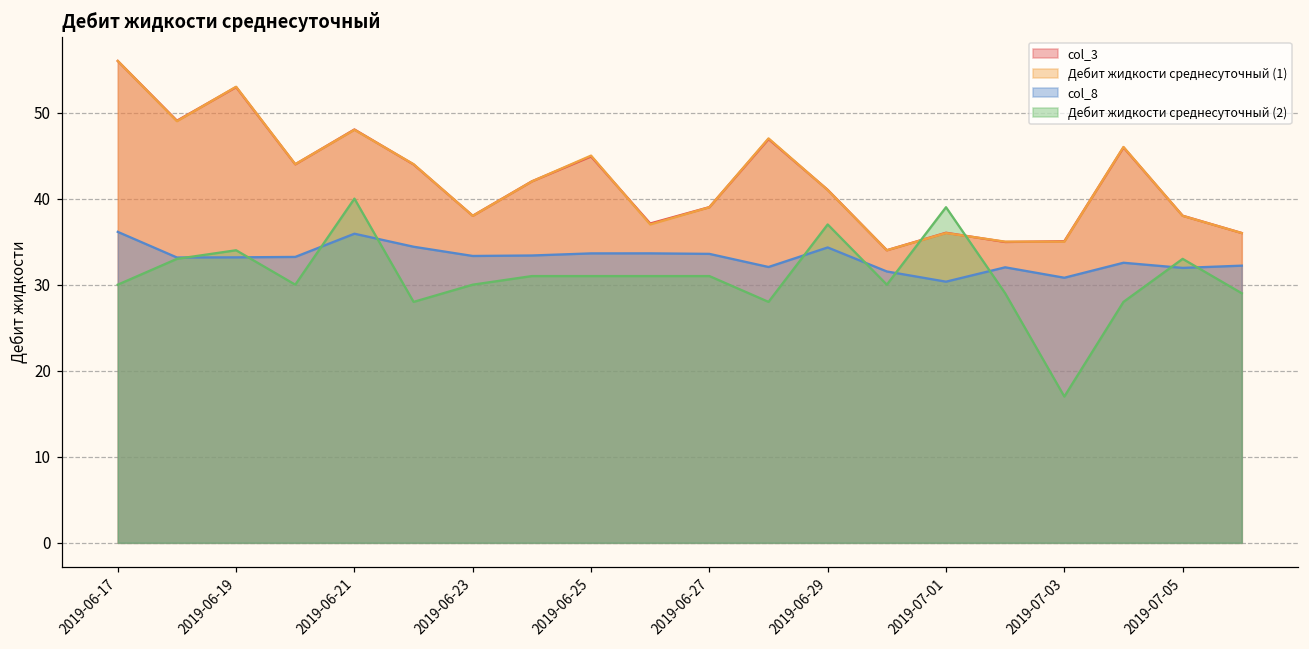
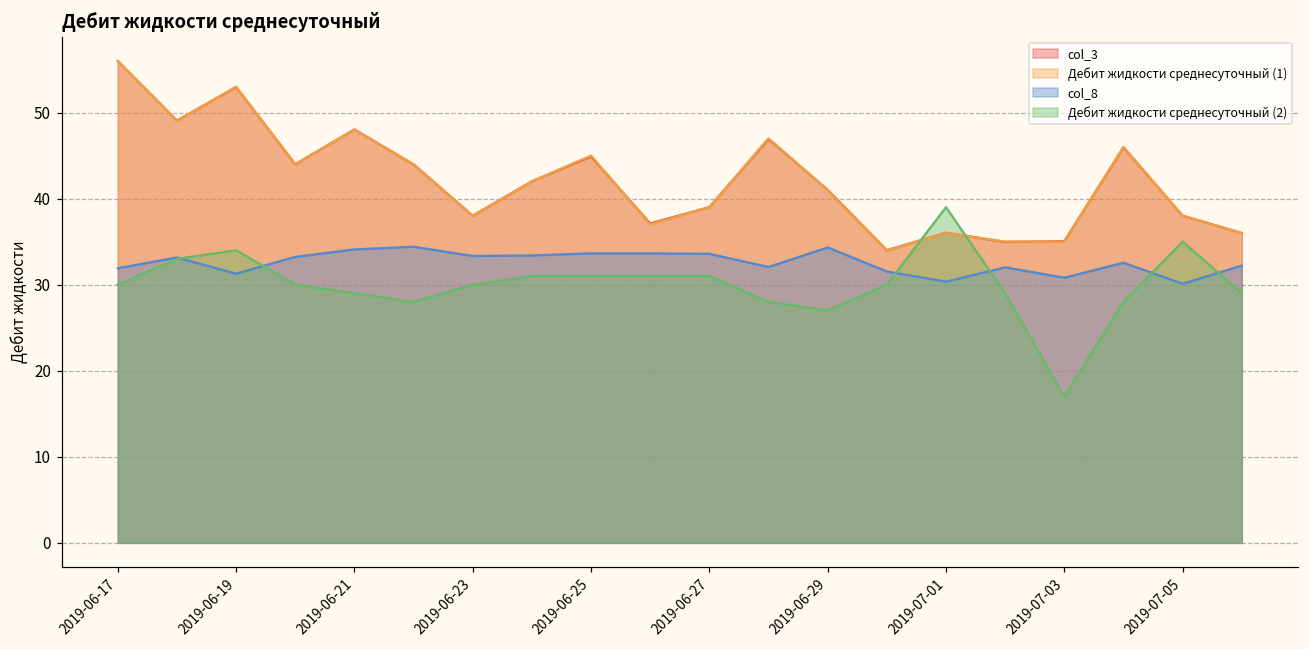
  {
    "col_8": {
-     "2019-06-17": 36,
-     "2019-06-19": 33,
-     "2019-06-21": 36,
+     "2019-06-17": 32,
+     "2019-06-19": 31,
+     "2019-06-21": 34,
      "2019-06-23": 33,
      "2019-06-25": 34,
      "2019-06-27": 34,
      "2019-06-29": 34,
      "2019-07-01": 30,
      "2019-07-03": 31,
-     "2019-07-05": 32
+     "2019-07-05": 30
    },
    "Дебит жидкости среднесуточный (2)": {
      "2019-06-17": 30,
      "2019-06-19": 34,
-     "2019-06-21": 40,
+     "2019-06-21": 29,
      "2019-06-23": 30,
      "2019-06-25": 31,
      "2019-06-27": 31,
-     "2019-06-29": 37,
+     "2019-06-29": 27,
      "2019-07-01": 39,
      "2019-07-03": 17,
-     "2019-07-05": 33
+     "2019-07-05": 35
    }
  }
